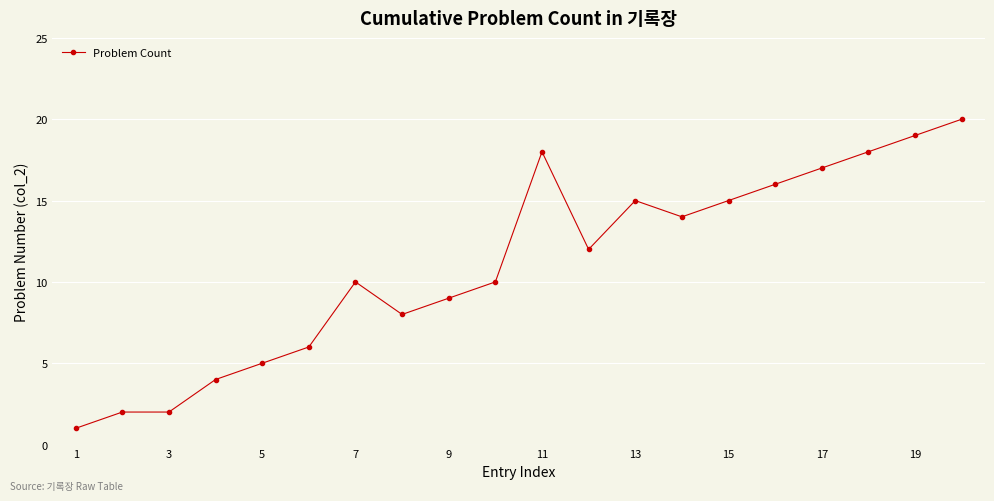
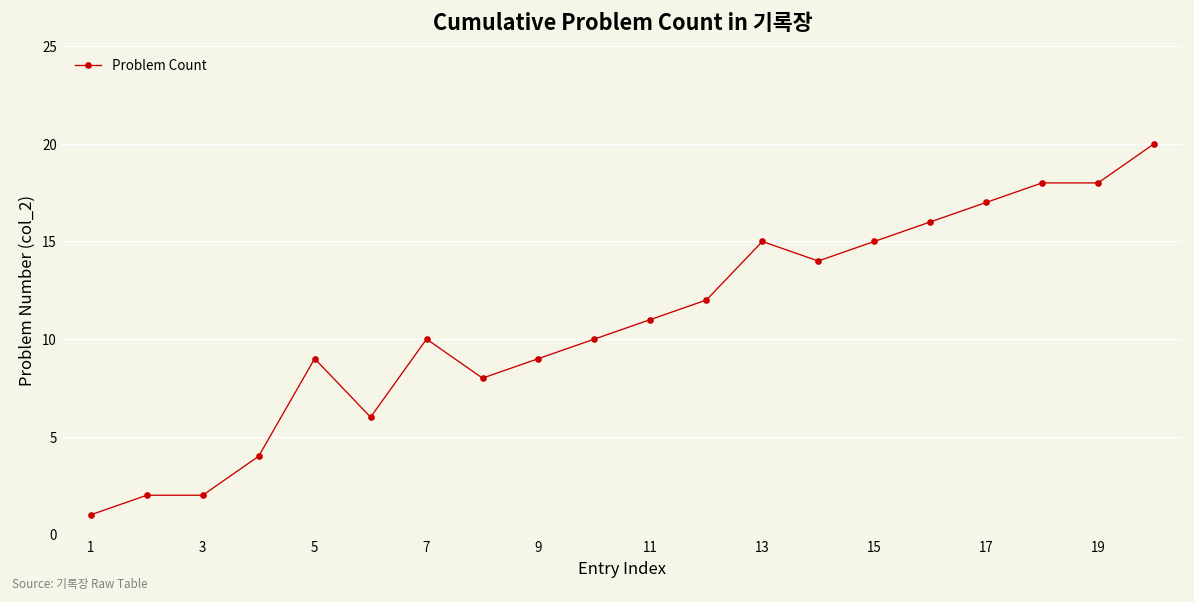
  {
    "1": 1,
    "3": 2,
-   "5": 5,
+   "5": 9,
    "7": 10,
    "9": 9,
-   "11": 18,
+   "11": 11,
    "13": 15,
    "15": 15,
    "17": 17,
-   "19": 19
+   "19": 18
  }
